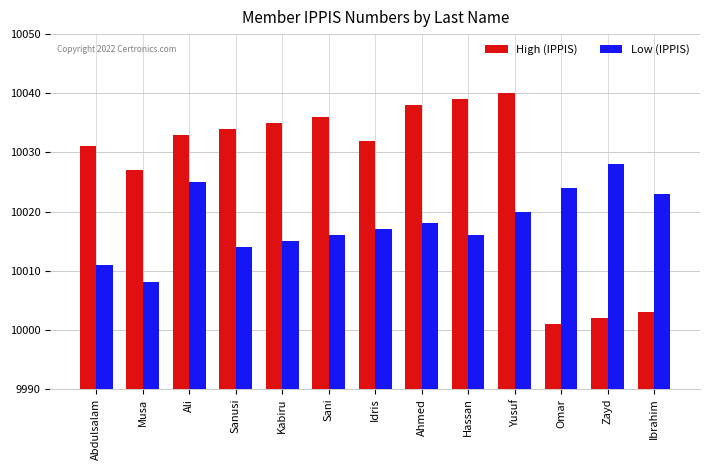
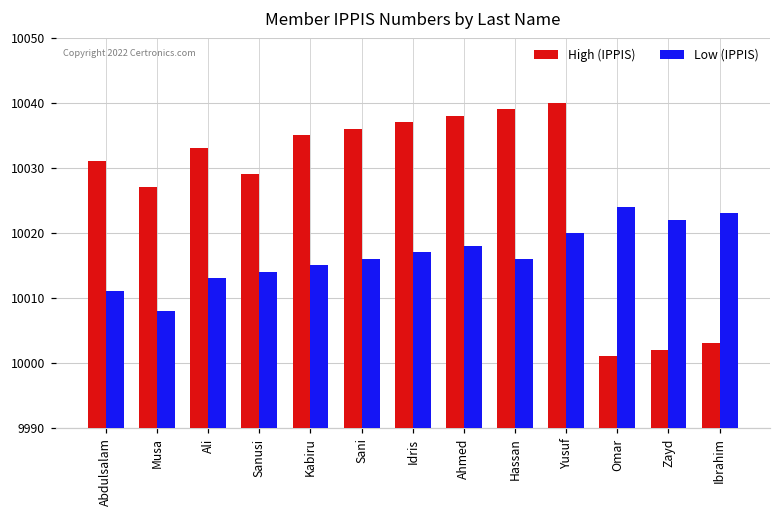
  {
    "High (IPPIS)": {
      "Abdulsalam": 10031,
      "Musa": 10027,
      "Ali": 10033,
-     "Sanusi": 10034,
+     "Sanusi": 10029,
      "Kabiru": 10035,
      "Sani": 10036,
-     "Idris": 10032,
+     "Idris": 10037,
      "Ahmed": 10038,
      "Hassan": 10039,
      "Yusuf": 10040,
      "Omar": 10001,
      "Zayd": 10002,
      "Ibrahim": 10003
    },
    "Low (IPPIS)": {
      "Abdulsalam": 10011,
      "Musa": 10008,
-     "Ali": 10025,
+     "Ali": 10013,
      "Sanusi": 10014,
      "Kabiru": 10015,
      "Sani": 10016,
      "Idris": 10017,
      "Ahmed": 10018,
      "Hassan": 10016,
      "Yusuf": 10020,
      "Omar": 10024,
-     "Zayd": 10028,
+     "Zayd": 10022,
      "Ibrahim": 10023
    }
  }
